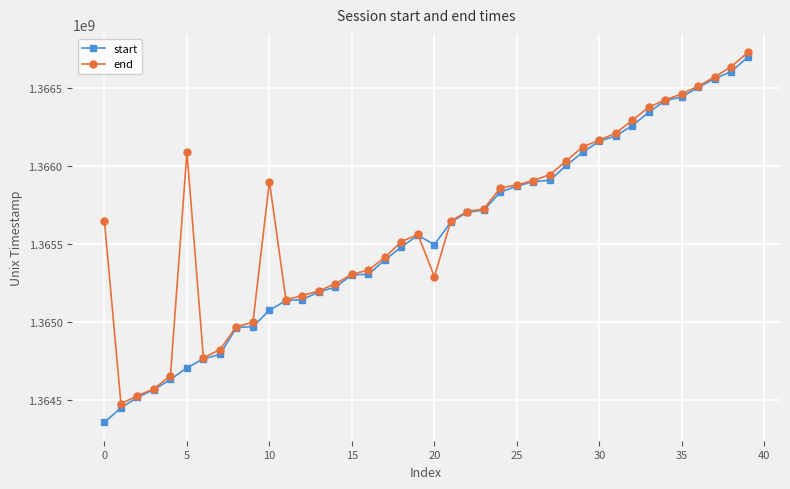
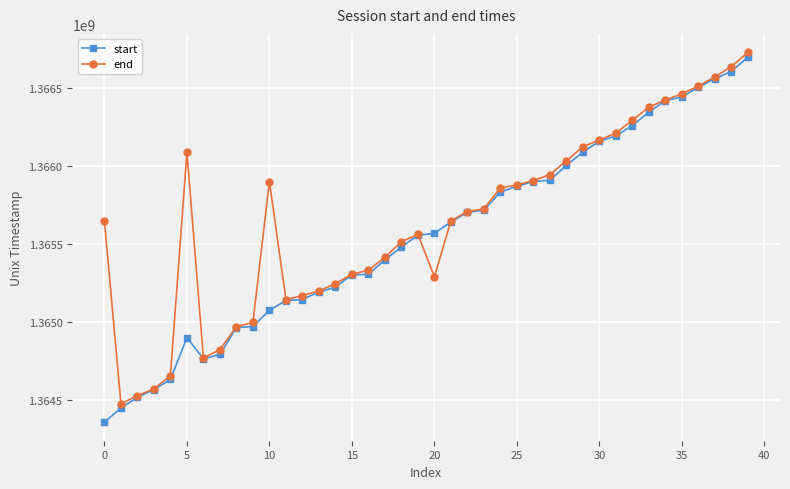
  {
    "start": {
      "0": 1364360000,
-     "5": 1364700000,
+     "5": 1364900000,
      "10": 1365070000,
-     "20": 1365500000,
+     "20": 1365570000,
      "35": 1366440000
    },
    "end": {
      "0": 1365650000,
      "5": 1366090000,
      "10": 1365900000,
      "20": 1365290000,
      "35": 1366460000
    }
  }
